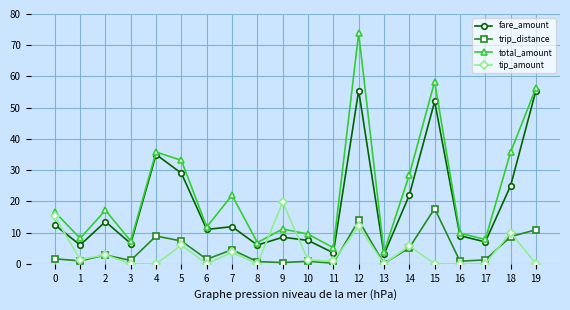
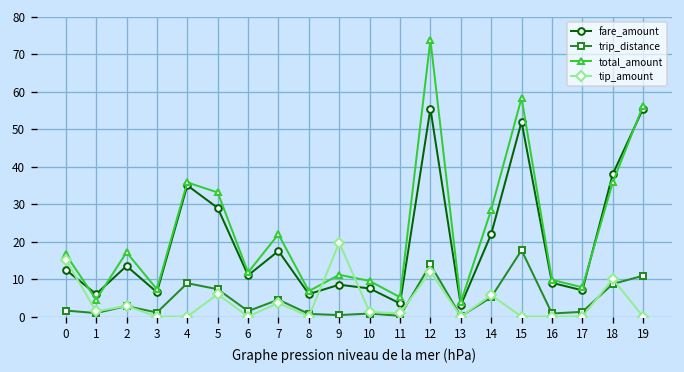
  {
    "fare_amount": {
      "0": 13,
      "1": 6,
      "2": 14,
      "5": 29,
-     "7": 12,
+     "7": 18,
      "9": 9,
      "10": 8,
      "11": 4,
      "12": 56,
      "14": 22,
      "15": 52,
-     "18": 25
+     "18": 38
    },
    "trip_distance": {
      "0": 2,
      "3": 1,
      "4": 9,
      "5": 7,
      "6": 1,
      "7": 5,
      "9": 0,
      "12": 14,
      "15": 18,
      "16": 1,
      "17": 1,
      "18": 9,
      "19": 11
    },
    "total_amount": {
      "0": 17,
-     "1": 8,
+     "1": 5,
      "2": 17,
      "5": 33,
      "7": 22,
      "9": 11,
      "10": 10,
      "11": 5,
      "12": 74,
      "14": 29,
      "15": 58,
      "18": 36
    },
    "tip_amount": {
      "0": 15,
      "3": 0,
      "4": 0,
      "5": 6,
      "6": 0,
      "7": 4,
      "9": 20,
      "12": 12,
      "15": 0,
      "16": 0,
      "17": 0,
      "18": 10,
      "19": 0
    }
  }
